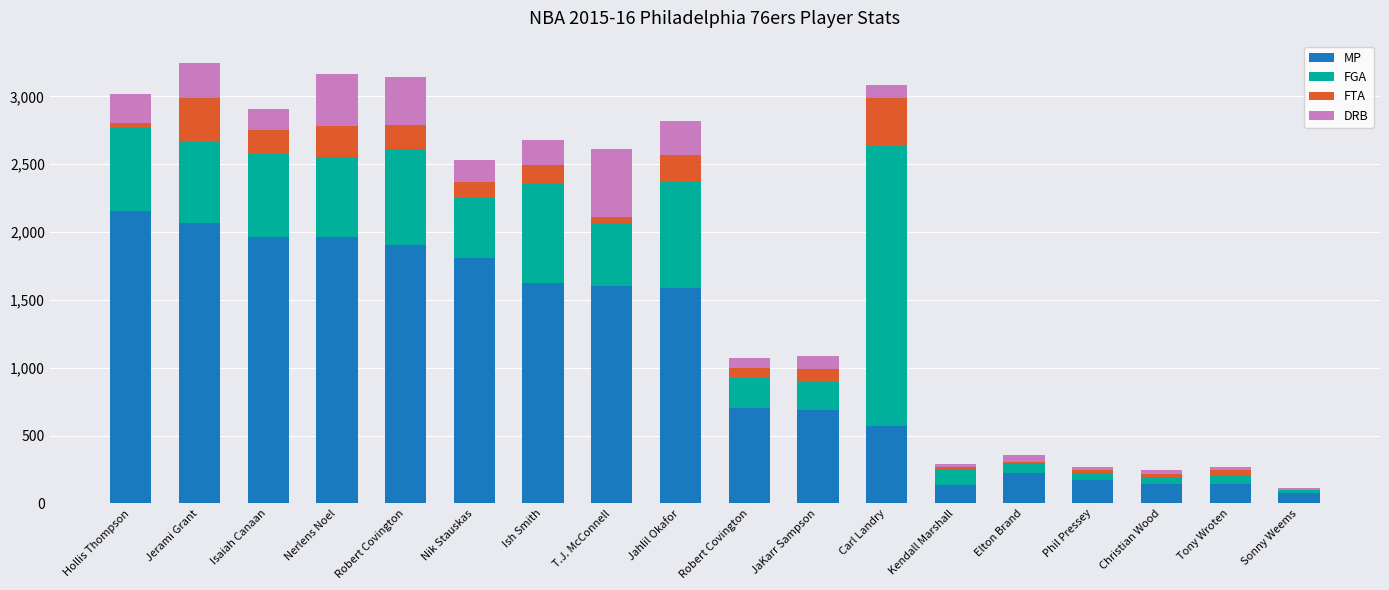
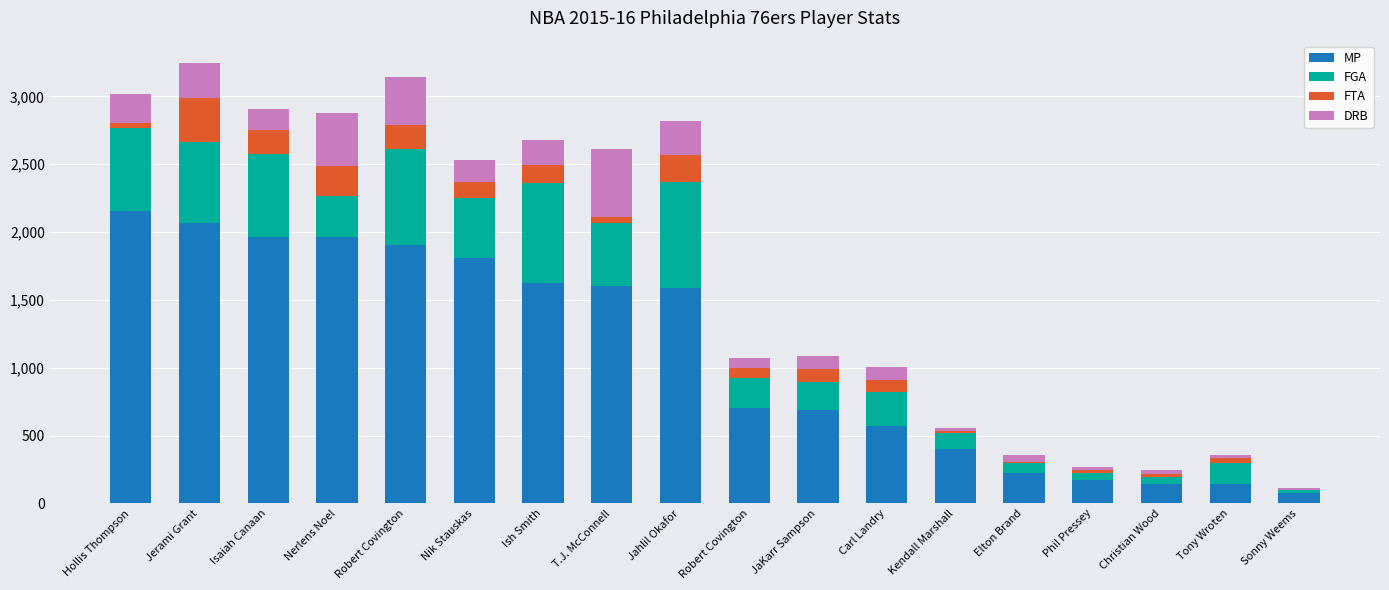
  {
    "MP": {
      "Hollis Thompson": "2,150",
      "Jerami Grant": "2,070",
      "Isaiah Canaan": "1,970",
      "Nerlens Noel": "1,970",
      "Nik Stauskas": "1,810",
      "Ish Smith": "1,620",
      "T.J. McConnell": "1,610",
      "Jahlil Okafor": "1,590",
      "JaKarr Sampson": "690",
      "Carl Landry": "570",
-     "Kendall Marshall": "130",
+     "Kendall Marshall": "400",
      "Elton Brand": "230",
      "Phil Pressey": "170",
      "Christian Wood": "150",
      "Tony Wroten": "140",
      "Sonny Weems": "80"
    },
    "FGA": {
      "Hollis Thompson": "610",
      "Jerami Grant": "600",
      "Isaiah Canaan": "610",
-     "Nerlens Noel": "590",
+     "Nerlens Noel": "300",
      "Nik Stauskas": "440",
      "Ish Smith": "740",
      "T.J. McConnell": "460",
      "Jahlil Okafor": "780",
      "JaKarr Sampson": "200",
-     "Carl Landry": "2,060",
+     "Carl Landry": "250",
      "Kendall Marshall": "120",
      "Elton Brand": "70",
      "Phil Pressey": "60",
      "Christian Wood": "50",
-     "Tony Wroten": "70",
+     "Tony Wroten": "160",
      "Sonny Weems": "20"
    },
    "FTA": {
      "Hollis Thompson": "30",
      "Jerami Grant": "320",
      "Isaiah Canaan": "180",
      "Nerlens Noel": "230",
      "Nik Stauskas": "120",
      "Ish Smith": "130",
      "T.J. McConnell": "40",
      "Jahlil Okafor": "190",
      "JaKarr Sampson": "100",
-     "Carl Landry": "360",
+     "Carl Landry": "90",
      "Christian Wood": "20",
      "Tony Wroten": "40"
    },
    "DRB": {
      "Hollis Thompson": "220",
      "Jerami Grant": "260",
      "Isaiah Canaan": "150",
      "Nerlens Noel": "390",
      "Nik Stauskas": "160",
      "Ish Smith": "180",
      "T.J. McConnell": "510",
      "Jahlil Okafor": "250",
      "JaKarr Sampson": "100",
      "Carl Landry": "100",
      "Kendall Marshall": "30",
      "Elton Brand": "50",
      "Phil Pressey": "20",
      "Christian Wood": "30",
      "Tony Wroten": "20"
    }
  }
